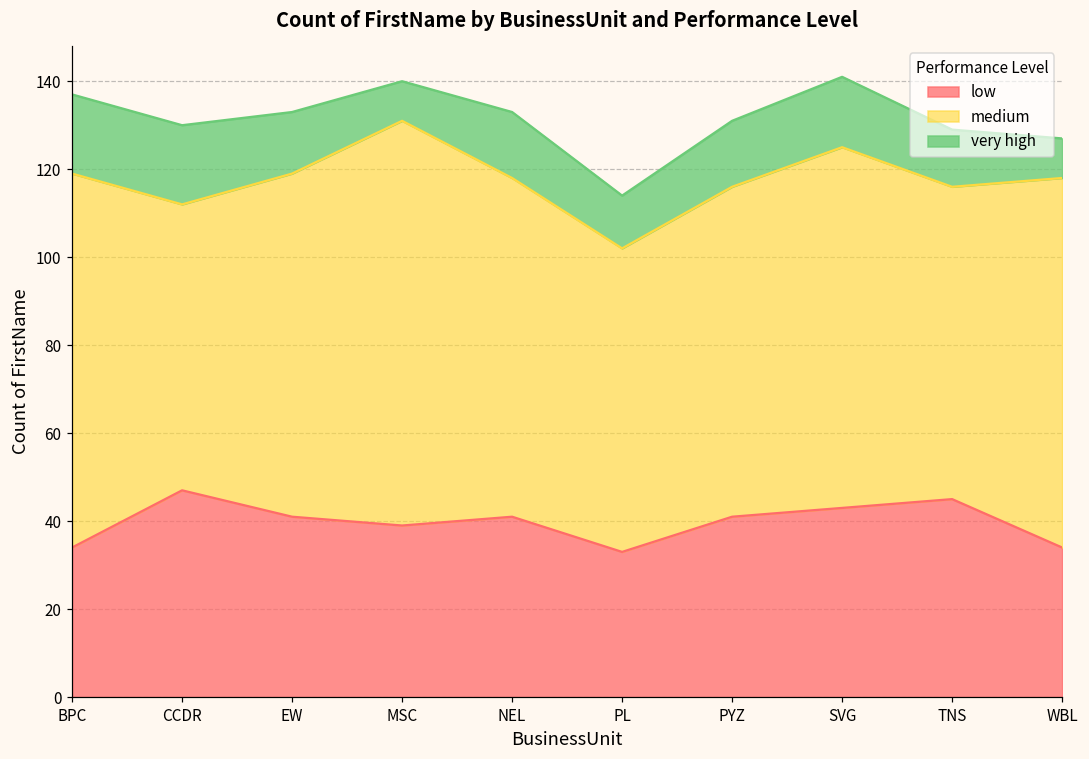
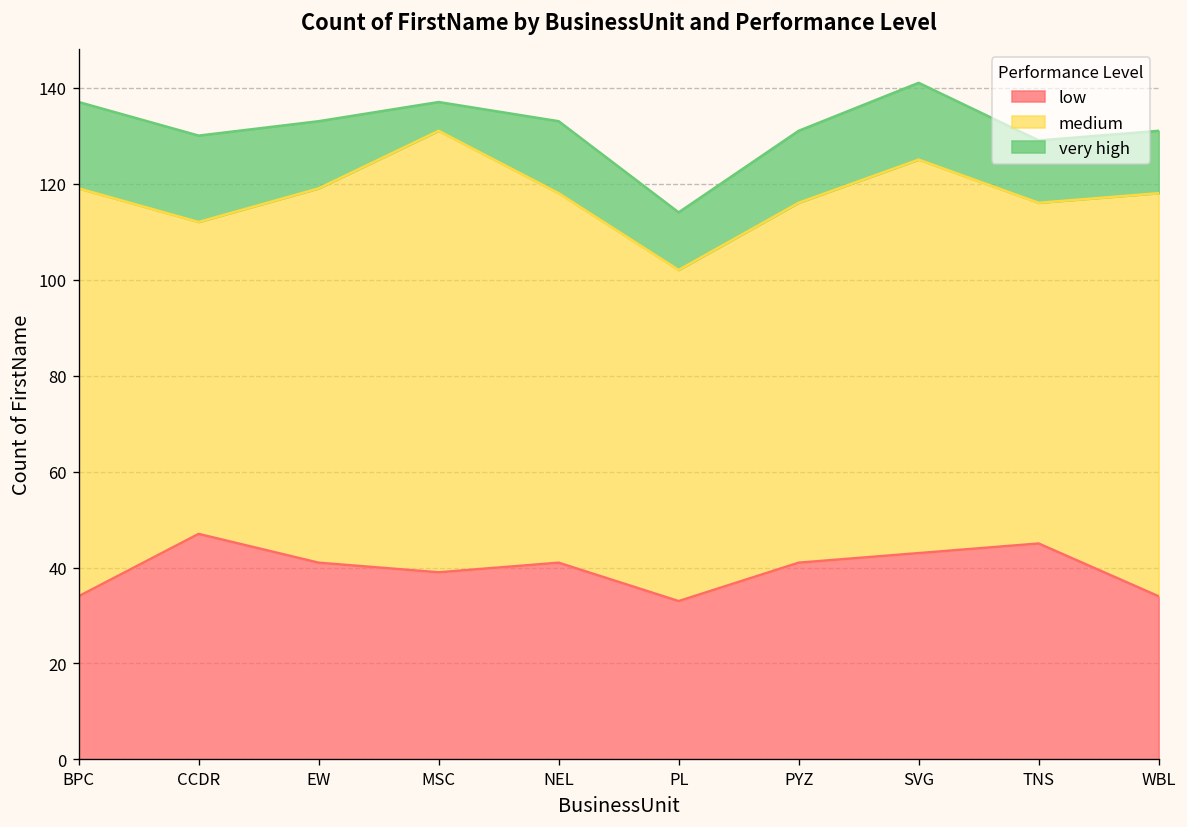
  {
    "low": {
      "BPC": 34,
      "CCDR": 47,
      "EW": 41,
      "MSC": 39,
      "NEL": 41,
      "PL": 33,
      "PYZ": 41,
      "SVG": 43,
      "TNS": 45,
      "WBL": 34
    },
    "medium": {
      "BPC": 85,
      "CCDR": 65,
      "EW": 78,
      "MSC": 92,
      "NEL": 77,
      "PL": 69,
      "PYZ": 75,
      "SVG": 82,
      "TNS": 71,
      "WBL": 84
    },
    "very high": {
      "BPC": 18,
      "CCDR": 18,
      "EW": 14,
-     "MSC": 9,
+     "MSC": 6,
      "NEL": 15,
      "PL": 12,
      "PYZ": 15,
      "SVG": 16,
-     "WBL": 9
+     "WBL": 13
    }
  }
